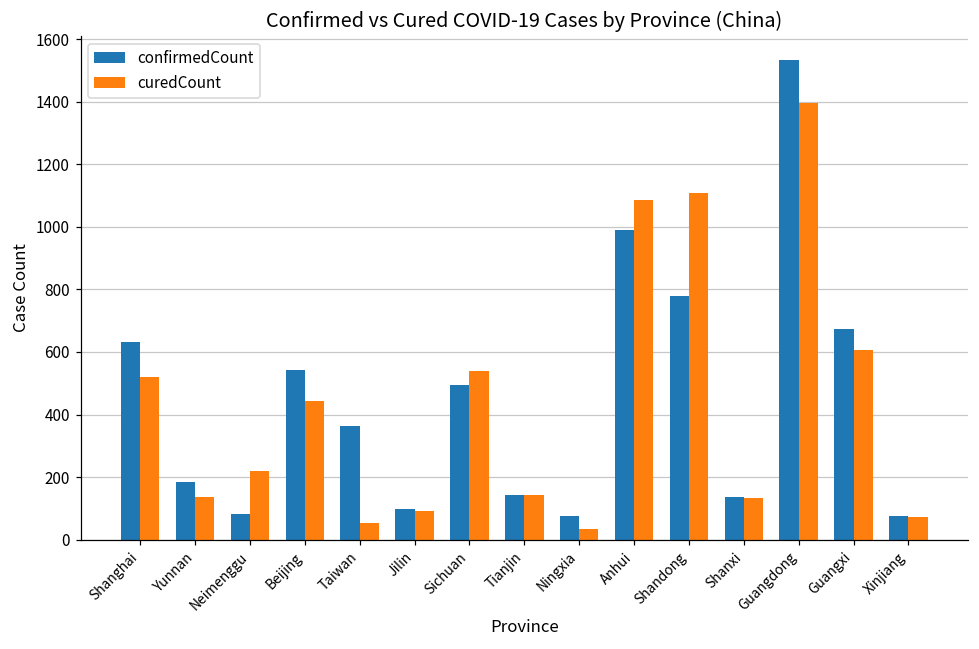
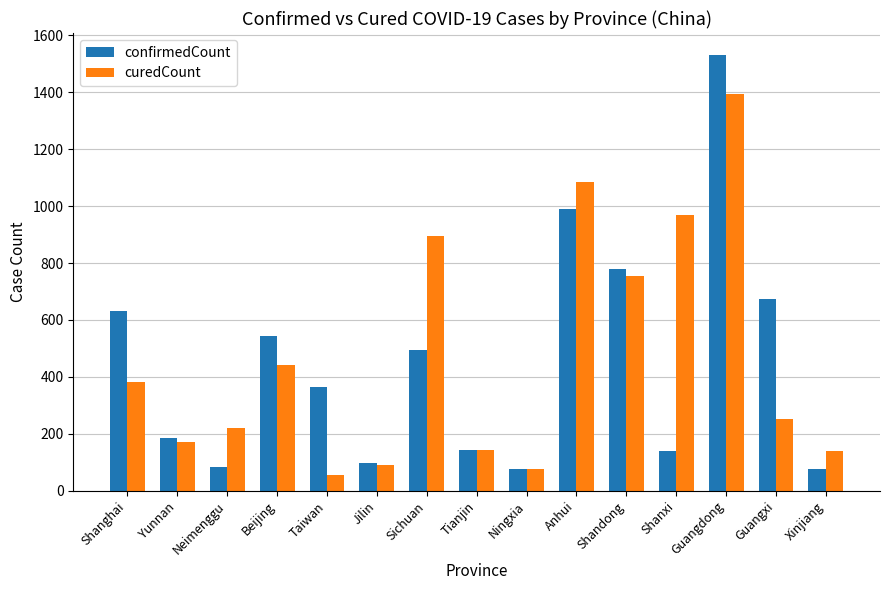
  {
    "confirmedCount": {
      "Shanghai": 630,
      "Yunnan": 180,
      "Neimenggu": 80,
      "Beijing": 540,
      "Taiwan": 360,
      "Jilin": 100,
      "Sichuan": 500,
      "Tianjin": 140,
      "Ningxia": 80,
      "Anhui": 990,
      "Shandong": 780,
      "Shanxi": 140,
      "Guangdong": 1530,
      "Guangxi": 680,
      "Xinjiang": 80
    },
    "curedCount": {
-     "Shanghai": 520,
-     "Yunnan": 140,
+     "Shanghai": 380,
+     "Yunnan": 170,
      "Neimenggu": 220,
      "Beijing": 440,
      "Taiwan": 50,
      "Jilin": 90,
-     "Sichuan": 540,
+     "Sichuan": 900,
      "Tianjin": 140,
-     "Ningxia": 40,
+     "Ningxia": 80,
      "Anhui": 1090,
-     "Shandong": 1110,
-     "Shanxi": 130,
+     "Shandong": 760,
+     "Shanxi": 970,
      "Guangdong": 1400,
-     "Guangxi": 610,
-     "Xinjiang": 70
+     "Guangxi": 250,
+     "Xinjiang": 140
    }
  }
